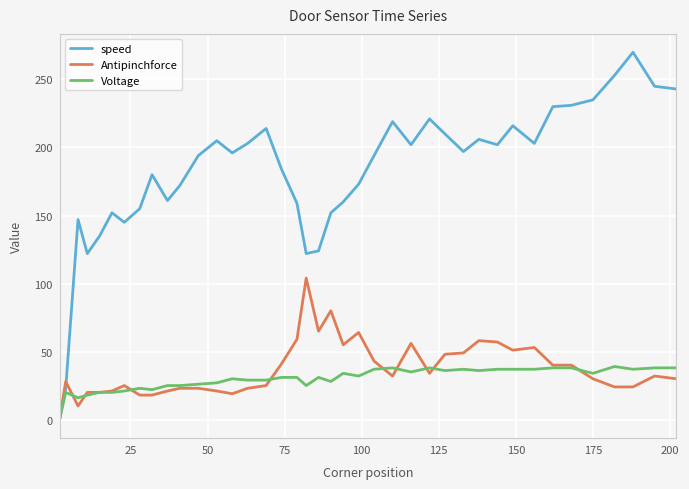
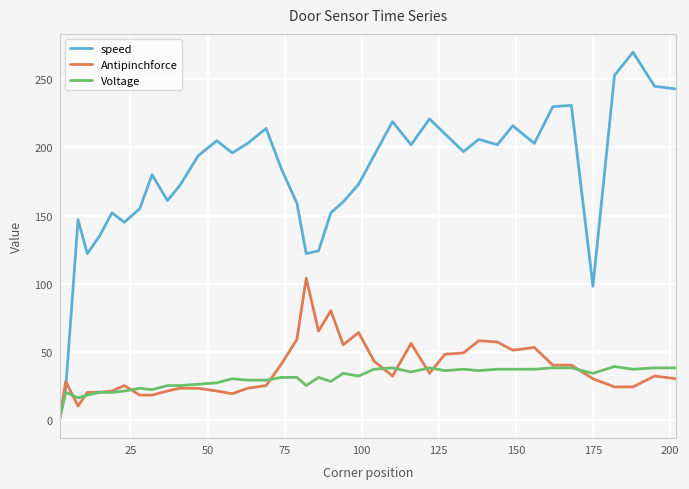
  {
    "speed": {
-     "175": 235
+     "175": 98
    },
    "Antipinchforce": {
      "175": 30
    },
    "Voltage": {
      "175": 34
    }
  }
